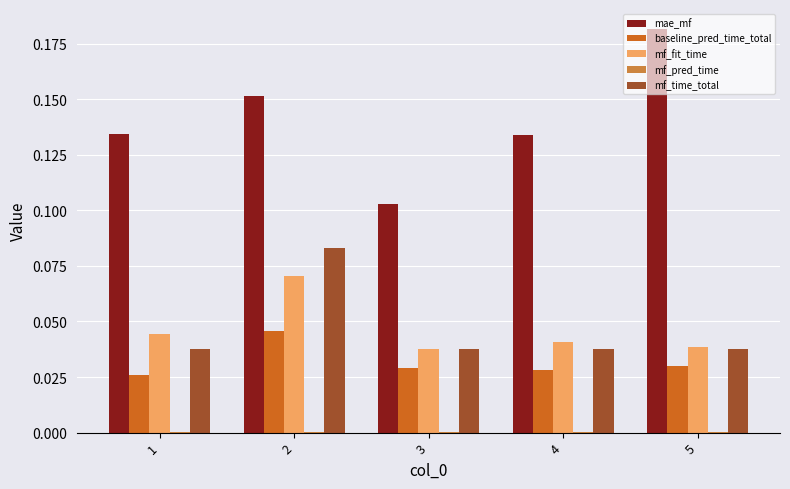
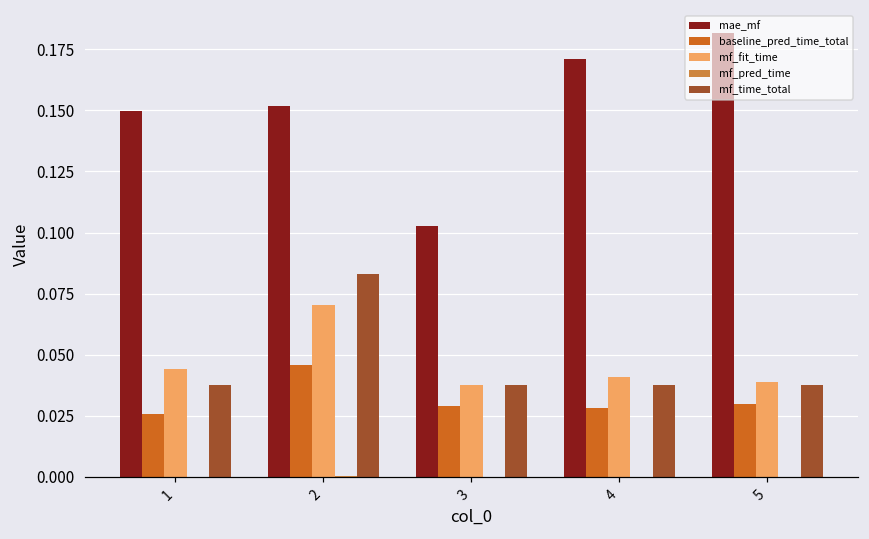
  {
    "mae_mf": {
-     "1": 0.134,
+     "1": 0.150,
      "2": 0.152,
      "3": 0.103,
-     "4": 0.134
+     "4": 0.171
    }
  }
